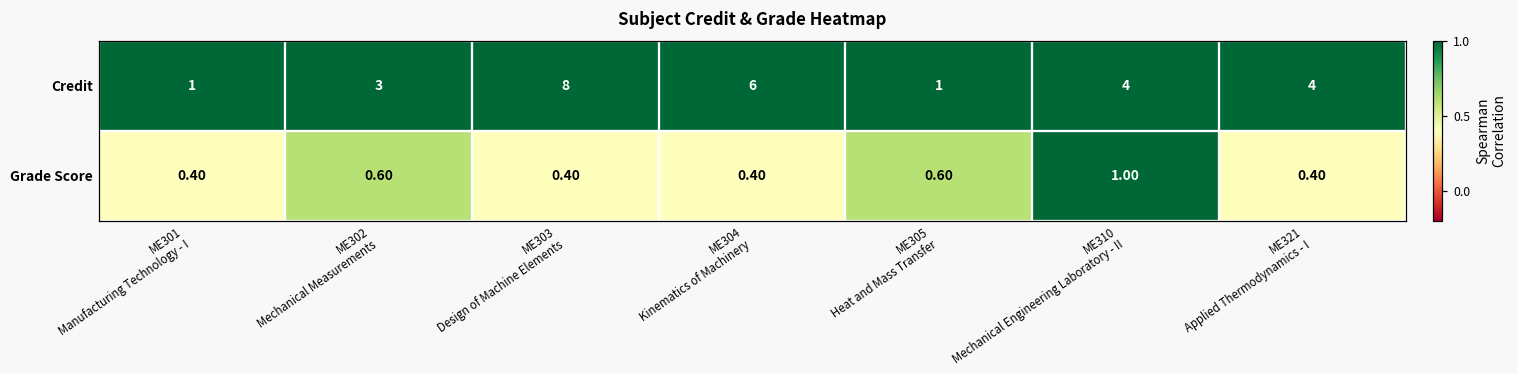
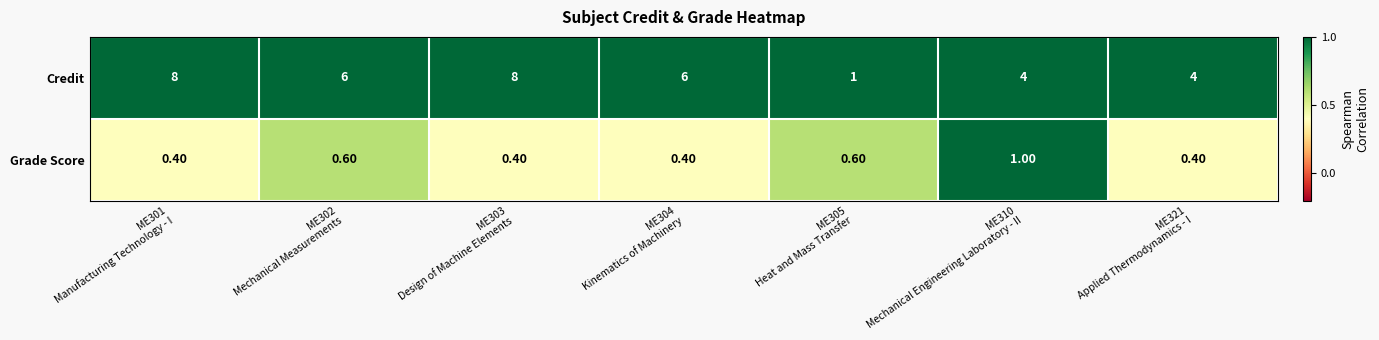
  {
    "Credit": {
-     "ME301 Manufacturing Technology - I": 1,
-     "ME302 Mechanical Measurements": 3,
+     "ME301 Manufacturing Technology - I": 8,
+     "ME302 Mechanical Measurements": 6,
      "ME303 Design of Machine Elements": 8,
      "ME304 Kinematics of Machinery": 6,
      "ME305 Heat and Mass Transfer": 1,
      "ME310 Mechanical Engineering Laboratory - II": 4,
      "ME321 Applied Thermodynamics - I": 4
    },
    "Grade Score": {
      "ME301 Manufacturing Technology - I": 0.40,
      "ME302 Mechanical Measurements": 0.60,
      "ME303 Design of Machine Elements": 0.40,
      "ME304 Kinematics of Machinery": 0.40,
      "ME305 Heat and Mass Transfer": 0.60,
      "ME310 Mechanical Engineering Laboratory - II": 1.00,
      "ME321 Applied Thermodynamics - I": 0.40
    }
  }
